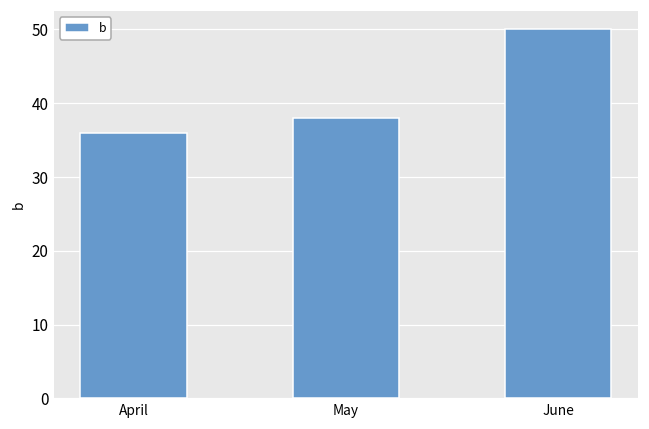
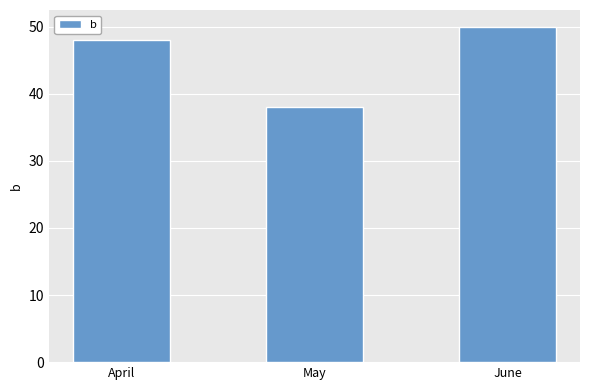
  {
-   "April": 36,
+   "April": 48,
    "May": 38,
    "June": 50
  }
